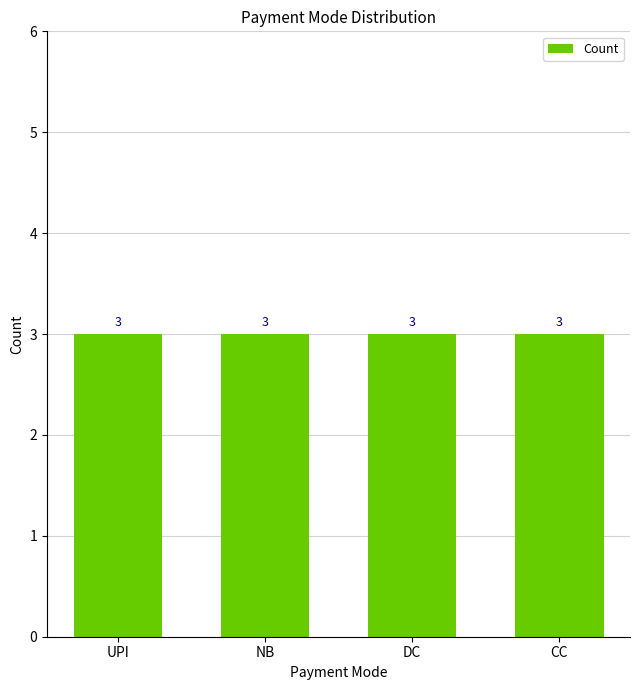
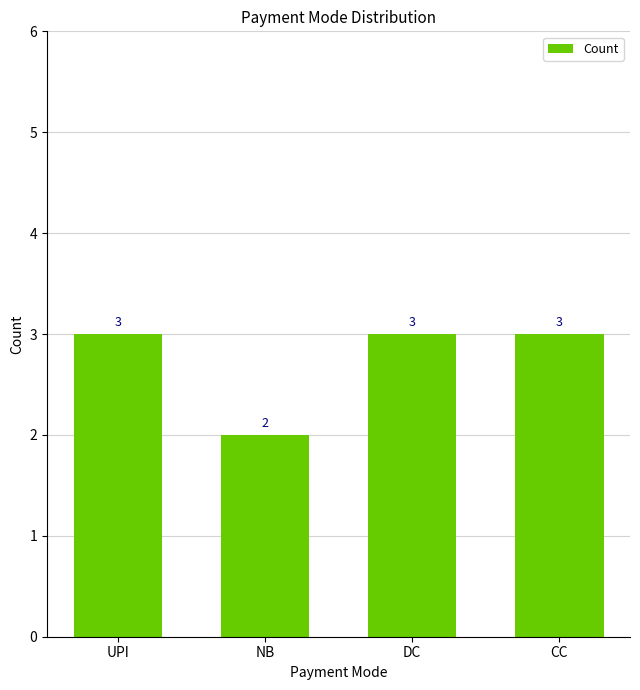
  {
    "UPI": 3,
-   "NB": 3,
+   "NB": 2,
    "DC": 3,
    "CC": 3
  }
